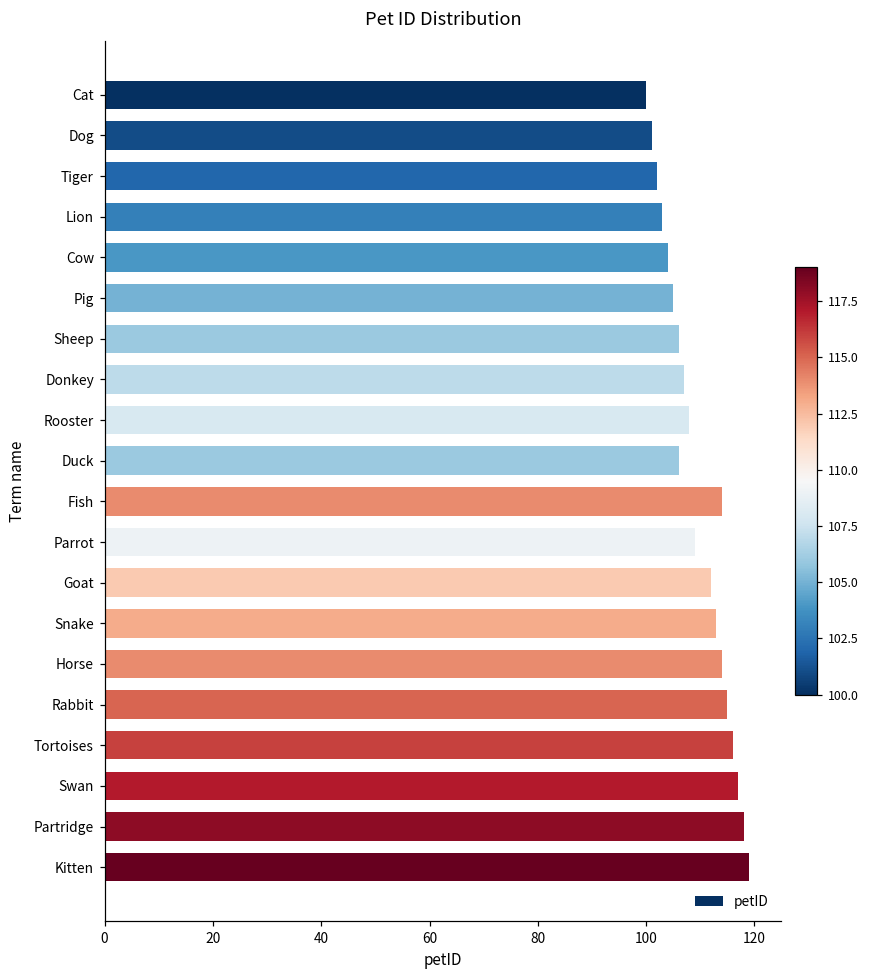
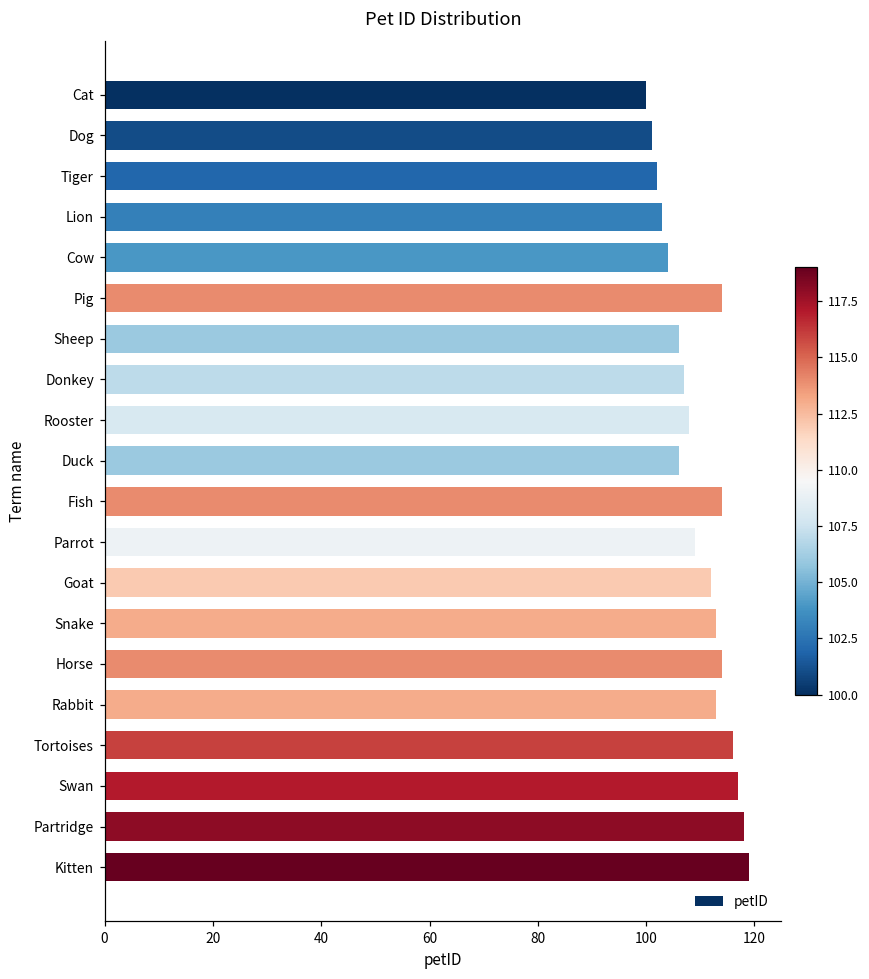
  {
    "Cat": 100,
    "Dog": 101,
    "Tiger": 102,
    "Lion": 103,
    "Cow": 104,
-   "Pig": 105,
+   "Pig": 114,
    "Sheep": 106,
    "Donkey": 107,
    "Rooster": 108,
    "Duck": 106,
    "Fish": 114,
    "Parrot": 109,
    "Goat": 112,
    "Snake": 113,
    "Horse": 114,
-   "Rabbit": 115,
+   "Rabbit": 113,
    "Tortoises": 116,
    "Swan": 117,
    "Partridge": 118,
    "Kitten": 119
  }
